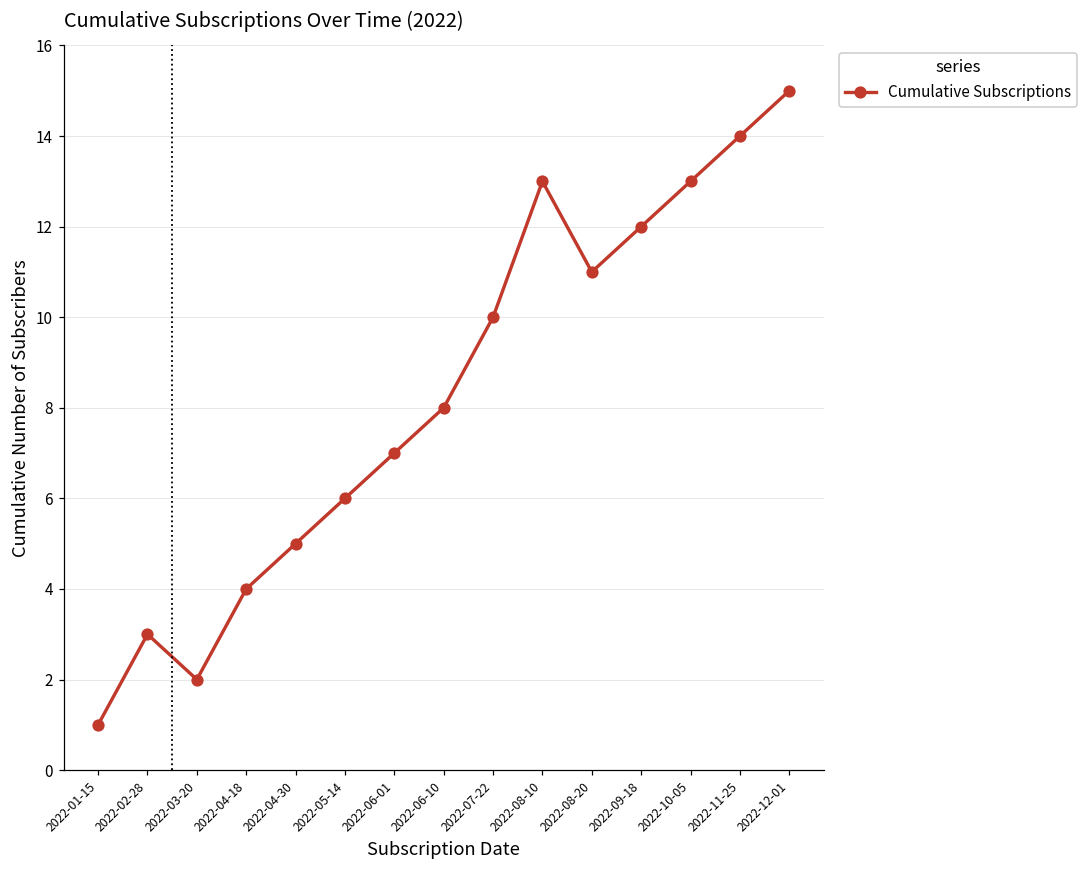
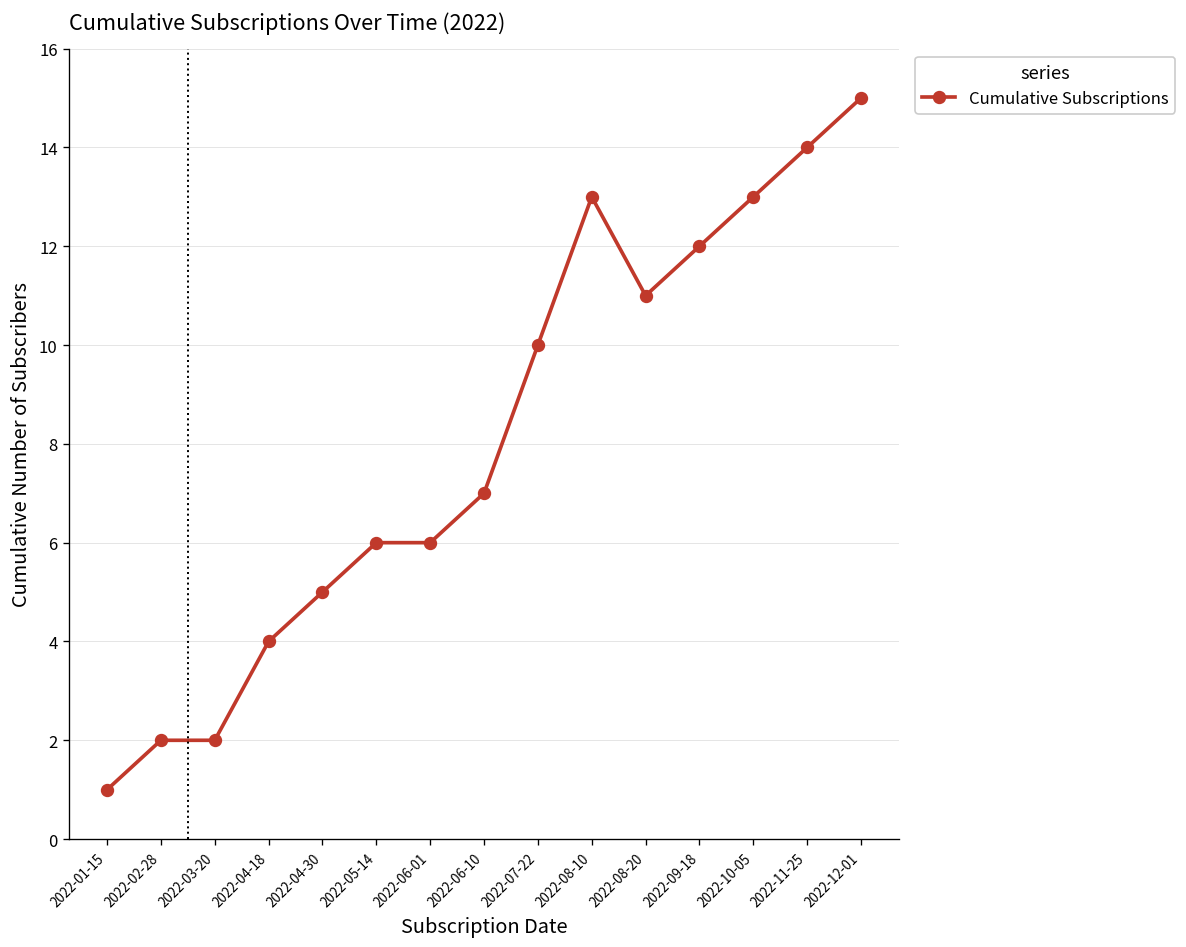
  {
    "2022-01-15": 1,
-   "2022-02-28": 3,
+   "2022-02-28": 2,
    "2022-03-20": 2,
    "2022-04-18": 4,
    "2022-04-30": 5,
    "2022-05-14": 6,
-   "2022-06-01": 7,
-   "2022-06-10": 8,
+   "2022-06-01": 6,
+   "2022-06-10": 7,
    "2022-07-22": 10,
    "2022-08-10": 13,
    "2022-08-20": 11,
    "2022-09-18": 12,
    "2022-10-05": 13,
    "2022-11-25": 14,
    "2022-12-01": 15
  }
